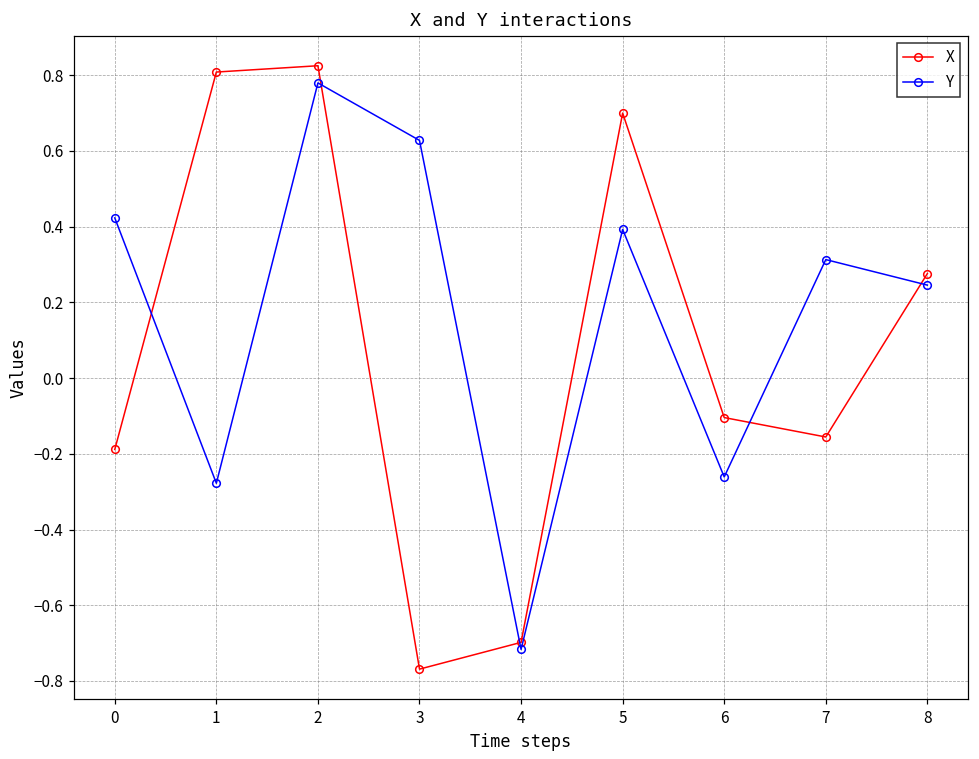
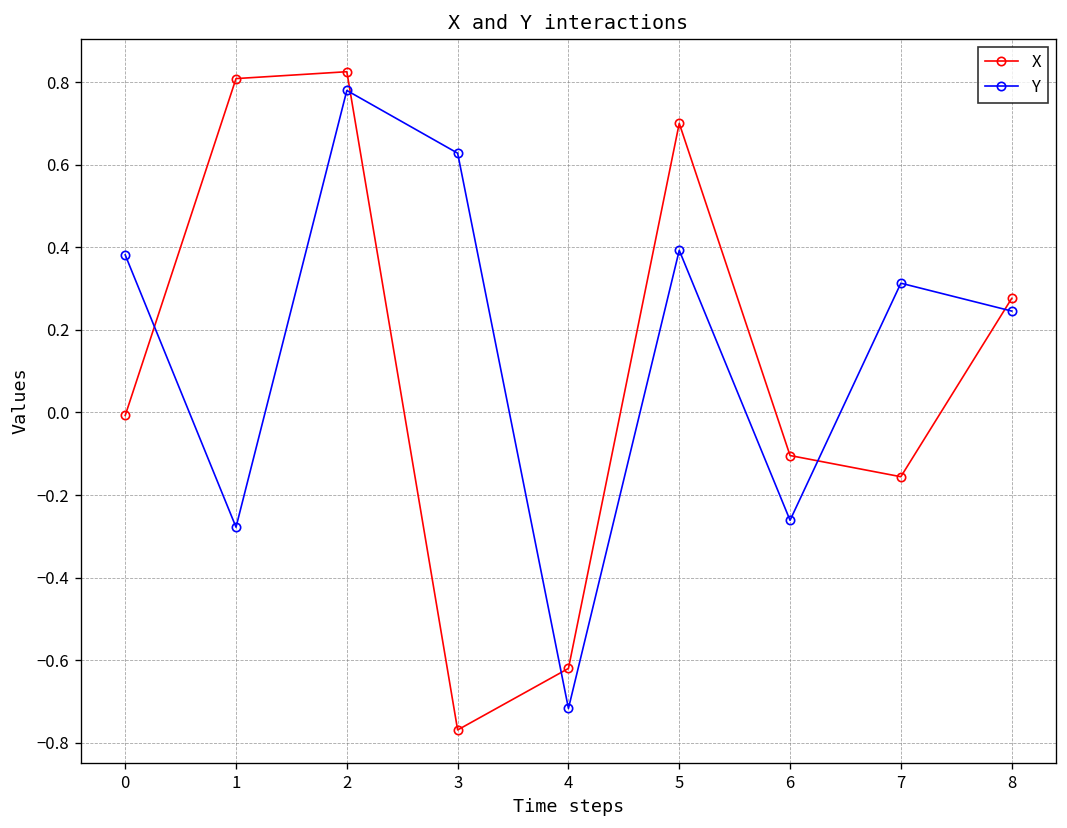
  {
    "X": {
-     "0": -0.19,
+     "0": -0.01,
      "1": 0.81,
      "2": 0.83,
      "3": -0.77,
-     "4": -0.70,
+     "4": -0.62,
      "5": 0.70,
      "6": -0.10,
      "7": -0.16,
      "8": 0.28
    },
    "Y": {
-     "0": 0.42,
+     "0": 0.38,
      "1": -0.28,
      "2": 0.78,
      "3": 0.63,
      "4": -0.72,
      "5": 0.39,
      "6": -0.26,
      "7": 0.31,
      "8": 0.25
    }
  }
